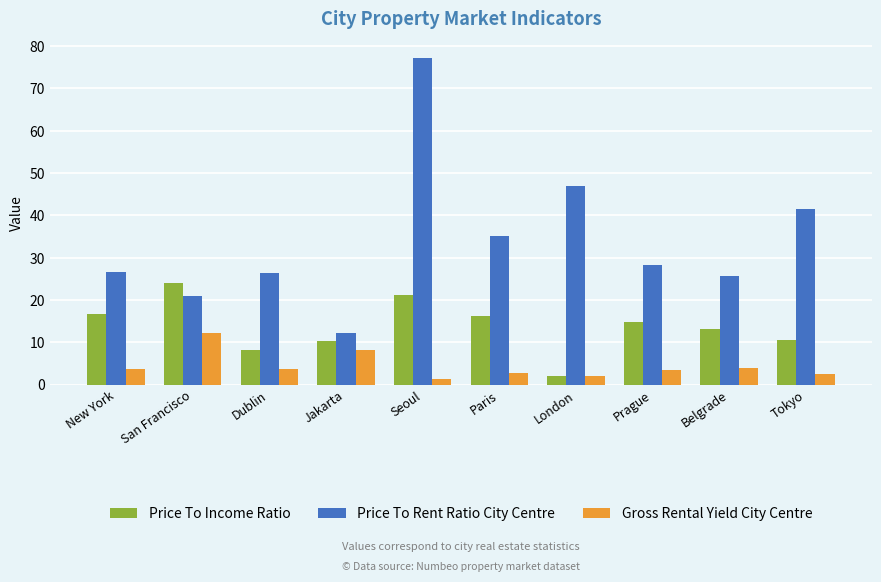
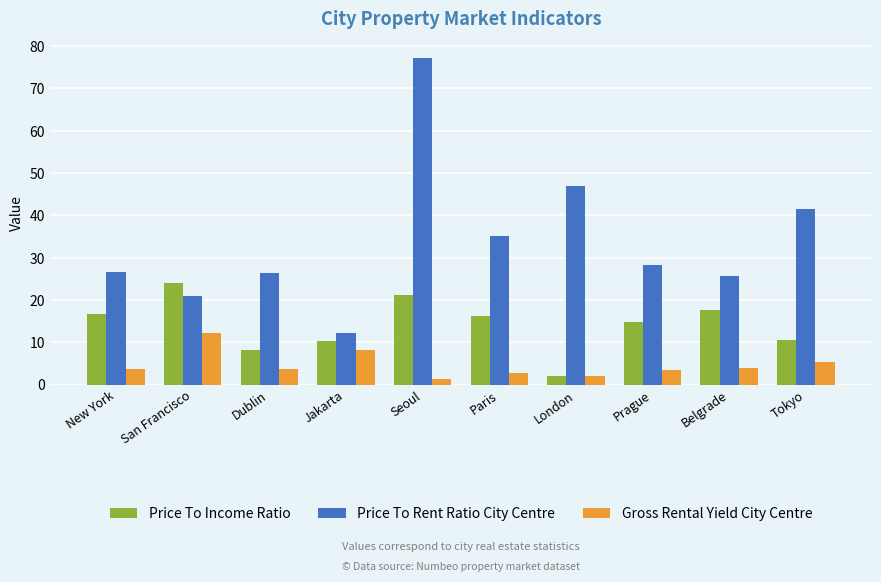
  {
    "Price To Income Ratio": {
      "New York": 17,
      "San Francisco": 24,
      "Dublin": 8,
      "Jakarta": 10,
      "Seoul": 21,
      "Paris": 16,
      "London": 2,
      "Prague": 15,
-     "Belgrade": 13,
+     "Belgrade": 18,
      "Tokyo": 11
    },
    "Price To Rent Ratio City Centre": {
      "New York": 27,
      "San Francisco": 21,
      "Dublin": 26,
      "Jakarta": 12,
      "Seoul": 77,
      "Paris": 35,
      "London": 47,
      "Prague": 28,
      "Belgrade": 26,
      "Tokyo": 41
    },
    "Gross Rental Yield City Centre": {
      "New York": 4,
      "San Francisco": 12,
      "Dublin": 4,
      "Jakarta": 8,
      "Seoul": 1,
      "Paris": 3,
      "London": 2,
      "Prague": 4,
      "Belgrade": 4,
-     "Tokyo": 2
+     "Tokyo": 5
    }
  }
